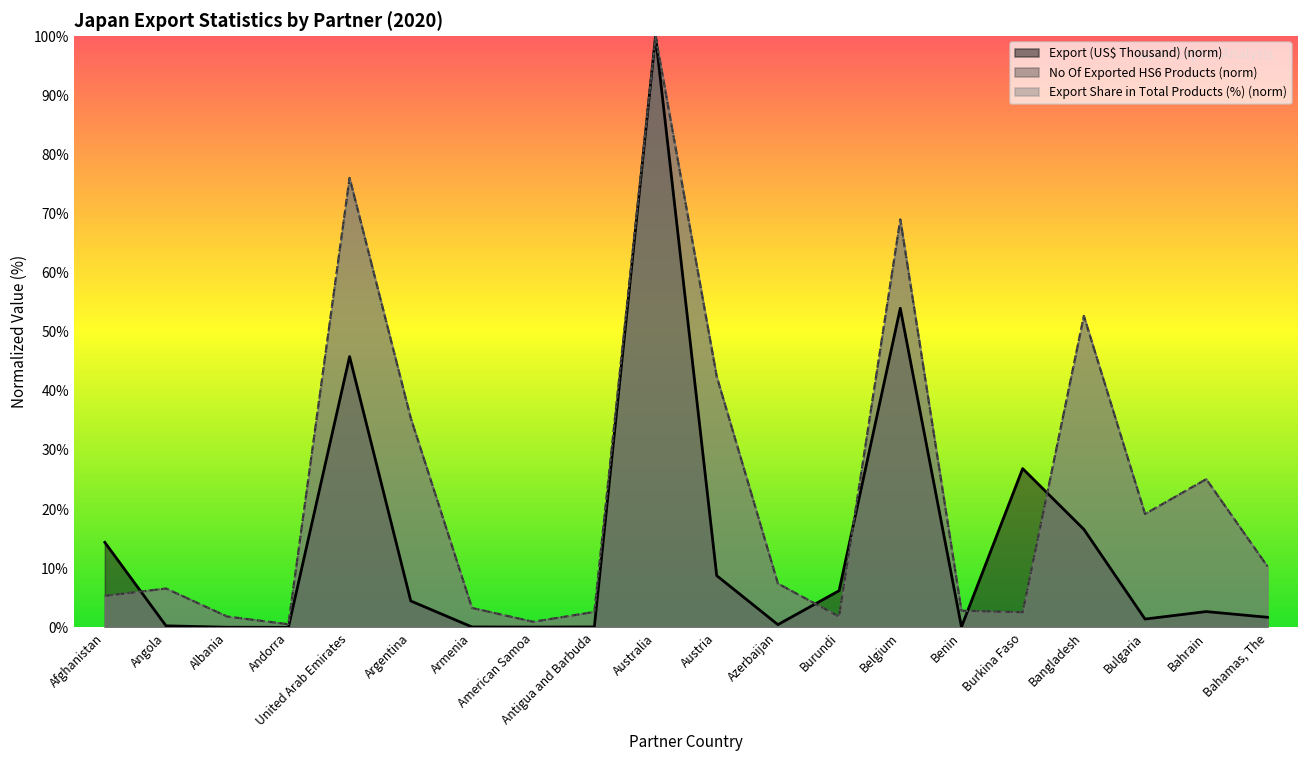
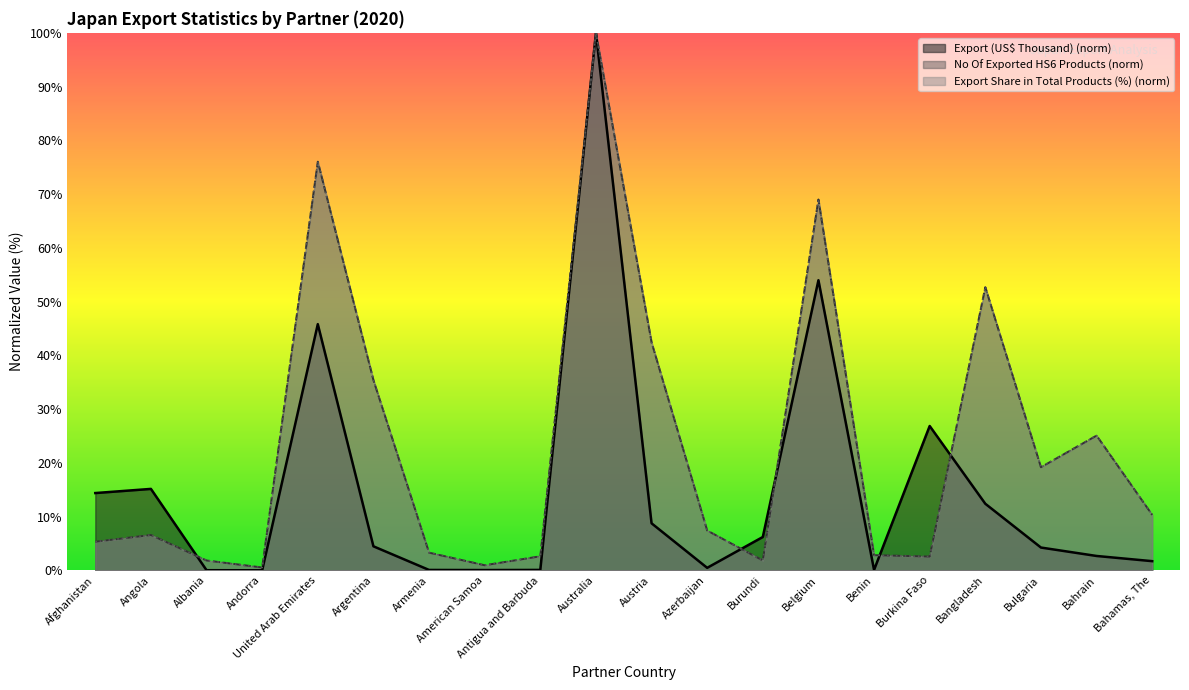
  {
    "Export (US$ Thousand) (norm)": {
      "Afghanistan": "14%",
-     "Angola": "0%",
+     "Angola": "15%",
      "Albania": "0%",
      "Andorra": "0%",
      "United Arab Emirates": "46%",
      "Argentina": "4%",
      "Armenia": "0%",
      "American Samoa": "0%",
      "Antigua and Barbuda": "0%",
      "Austria": "9%",
      "Azerbaijan": "0%",
      "Burundi": "6%",
      "Belgium": "54%",
      "Benin": "0%",
      "Burkina Faso": "27%",
-     "Bangladesh": "17%",
-     "Bulgaria": "1%",
+     "Bangladesh": "12%",
+     "Bulgaria": "4%",
      "Bahrain": "3%",
      "Bahamas, The": "2%"
    }
  }
